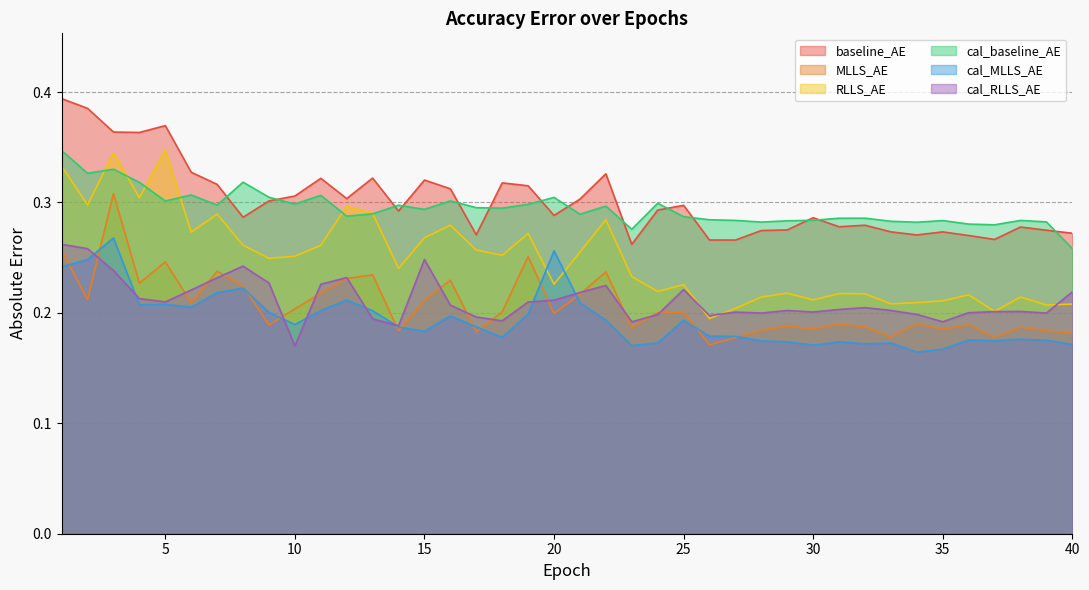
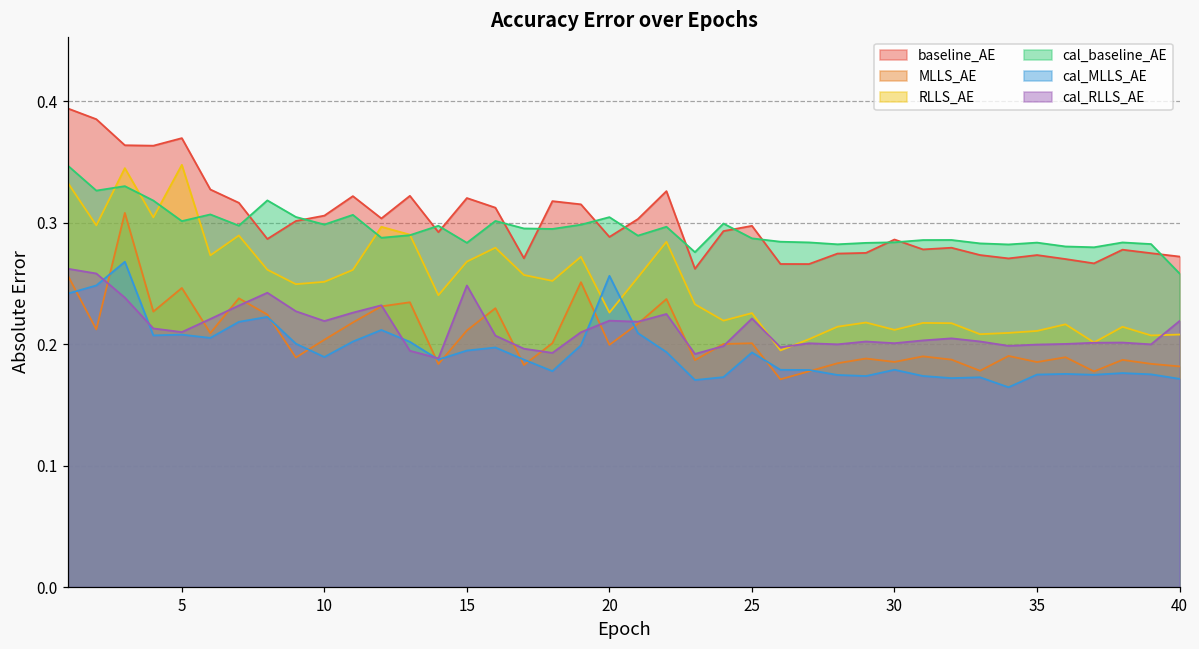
  {
    "cal_baseline_AE": {
      "5": 0.301,
      "10": 0.298,
-     "15": 0.294,
+     "15": 0.283,
      "20": 0.305,
      "25": 0.287,
      "30": 0.284,
      "35": 0.284,
      "40": 0.258
    },
    "cal_MLLS_AE": {
      "10": 0.189,
-     "15": 0.183,
+     "15": 0.195,
      "20": 0.256,
      "25": 0.193,
-     "30": 0.171,
-     "35": 0.167,
+     "30": 0.179,
+     "35": 0.175,
      "40": 0.171
    },
    "cal_RLLS_AE": {
-     "10": 0.170,
+     "10": 0.219,
      "15": 0.248,
-     "20": 0.211,
+     "20": 0.219,
      "25": 0.221,
      "30": 0.201,
-     "35": 0.192,
+     "35": 0.200,
      "40": 0.219
    }
  }
